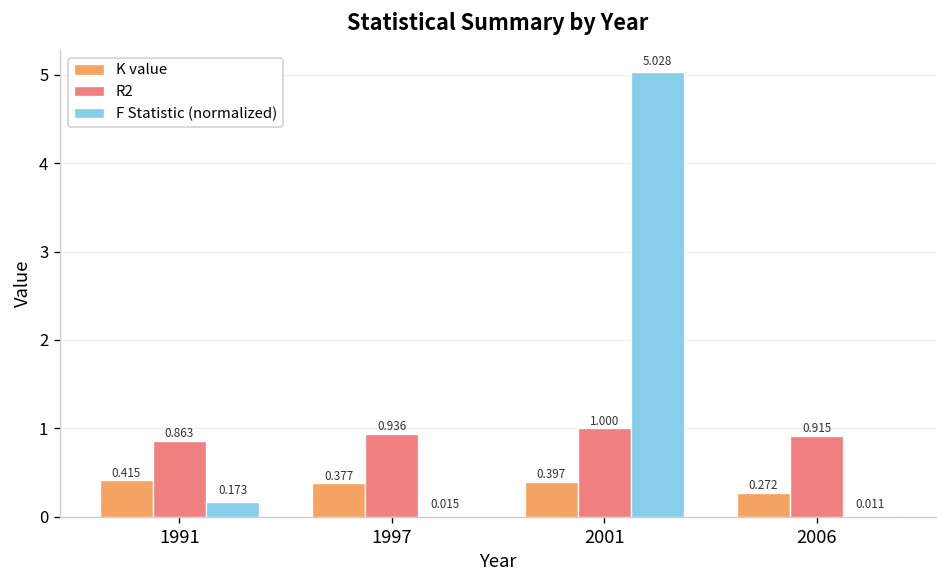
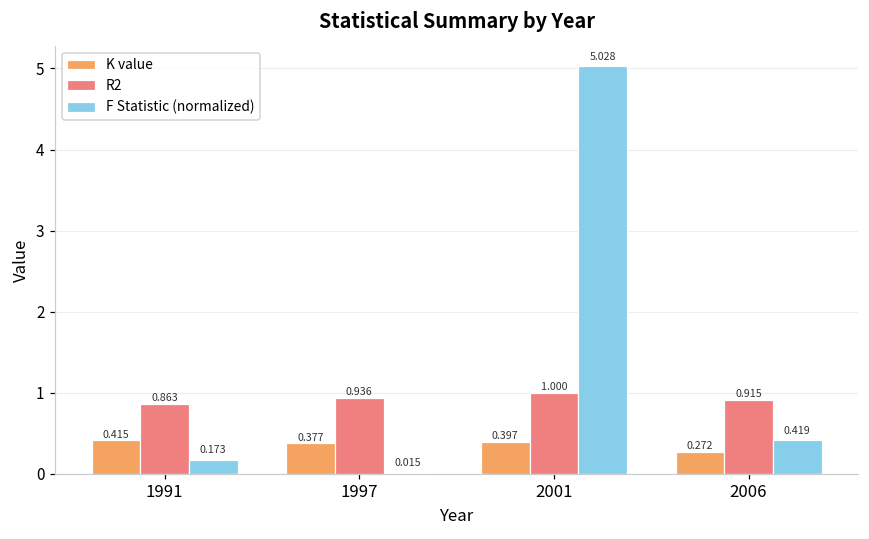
  {
    "F Statistic (normalized)": {
      "1991": 0.173,
      "1997": 0.015,
      "2001": 5.028,
-     "2006": 0.011
+     "2006": 0.419
    }
  }
